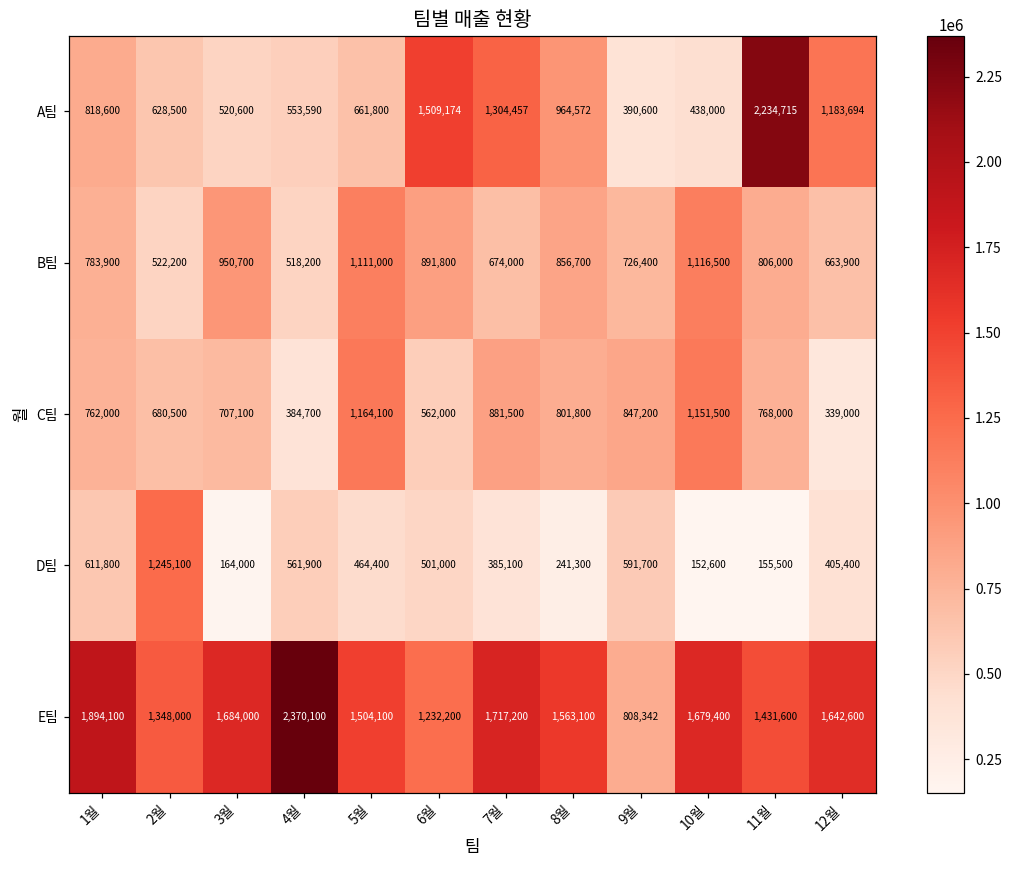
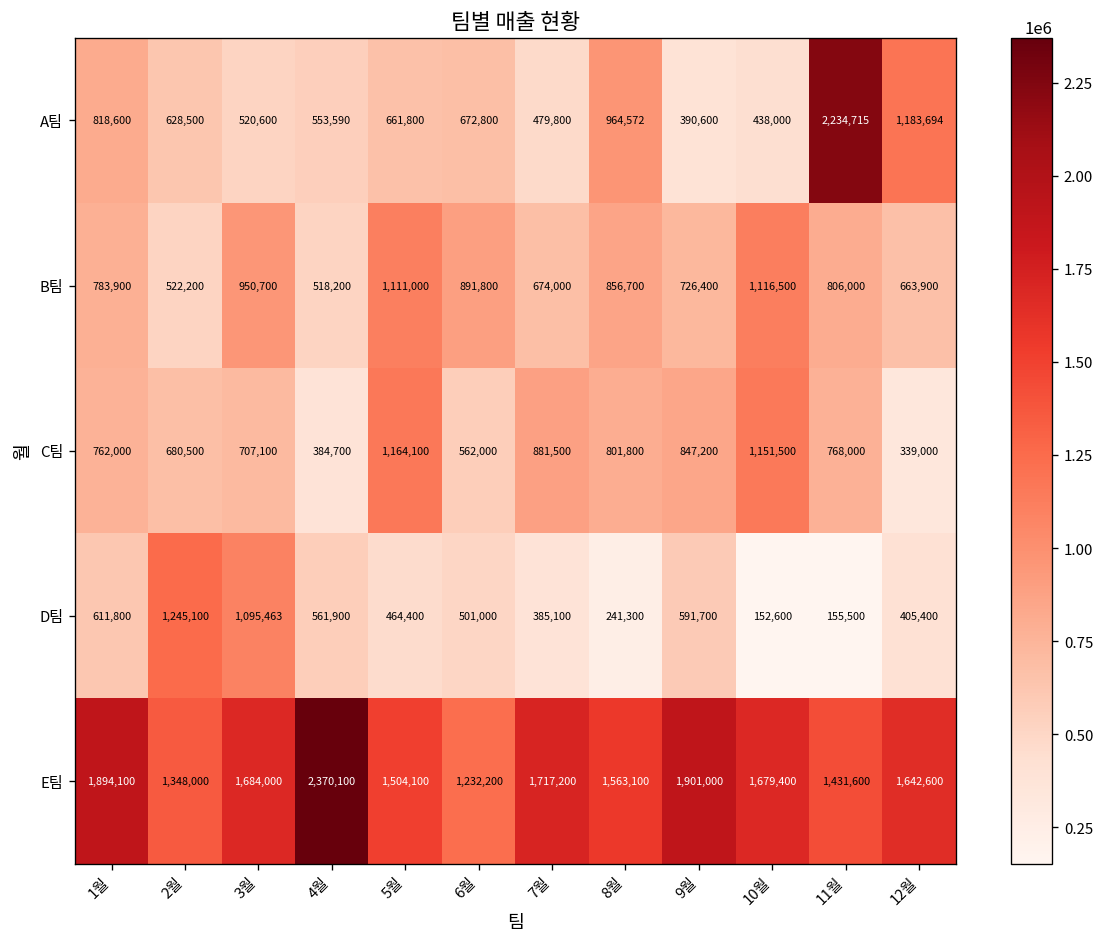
  {
    "A팀": {
      "1월": "818,600",
      "2월": "628,500",
      "3월": "520,600",
      "4월": "553,590",
      "5월": "661,800",
-     "6월": "1,509,174",
-     "7월": "1,304,457",
+     "6월": "672,800",
+     "7월": "479,800",
      "8월": "964,572",
      "9월": "390,600",
      "10월": "438,000",
      "11월": "2,234,715",
      "12월": "1,183,694"
    },
    "B팀": {
      "1월": "783,900",
      "2월": "522,200",
      "3월": "950,700",
      "4월": "518,200",
      "5월": "1,111,000",
      "6월": "891,800",
      "7월": "674,000",
      "8월": "856,700",
      "9월": "726,400",
      "10월": "1,116,500",
      "11월": "806,000",
      "12월": "663,900"
    },
    "C팀": {
      "1월": "762,000",
      "2월": "680,500",
      "3월": "707,100",
      "4월": "384,700",
      "5월": "1,164,100",
      "6월": "562,000",
      "7월": "881,500",
      "8월": "801,800",
      "9월": "847,200",
      "10월": "1,151,500",
      "11월": "768,000",
      "12월": "339,000"
    },
    "D팀": {
      "1월": "611,800",
      "2월": "1,245,100",
-     "3월": "164,000",
+     "3월": "1,095,463",
      "4월": "561,900",
      "5월": "464,400",
      "6월": "501,000",
      "7월": "385,100",
      "8월": "241,300",
      "9월": "591,700",
      "10월": "152,600",
      "11월": "155,500",
      "12월": "405,400"
    },
    "E팀": {
      "1월": "1,894,100",
      "2월": "1,348,000",
      "3월": "1,684,000",
      "4월": "2,370,100",
      "5월": "1,504,100",
      "6월": "1,232,200",
      "7월": "1,717,200",
      "8월": "1,563,100",
-     "9월": "808,342",
+     "9월": "1,901,000",
      "10월": "1,679,400",
      "11월": "1,431,600",
      "12월": "1,642,600"
    }
  }
